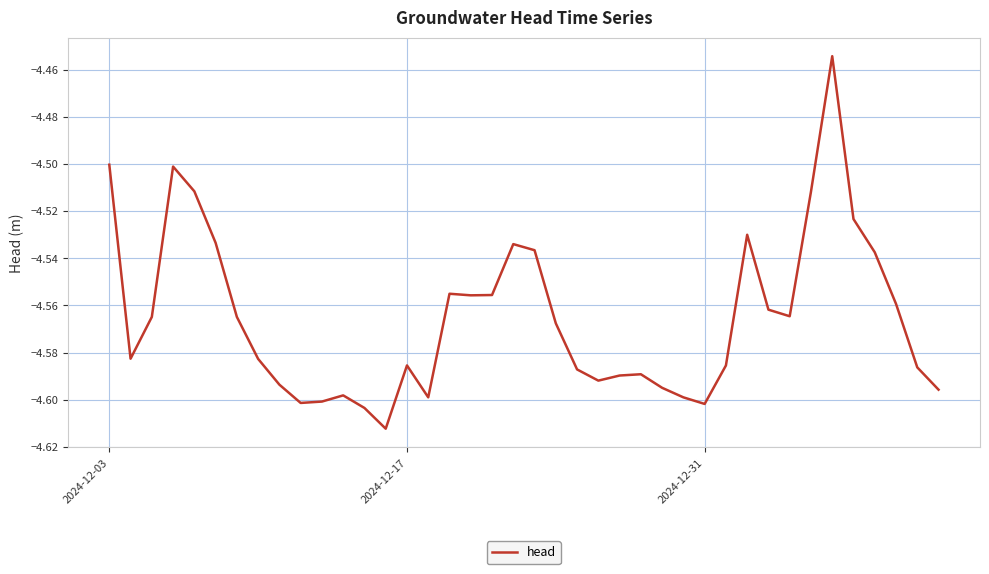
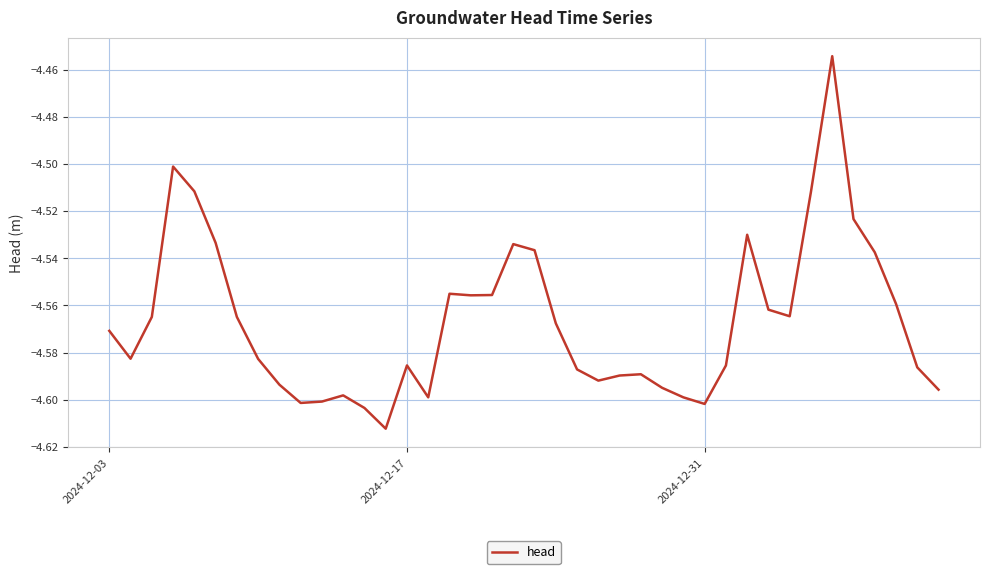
  {
-   "2024-12-03": -4.500,
+   "2024-12-03": -4.571,
    "2024-12-17": -4.585,
    "2024-12-31": -4.602
  }
